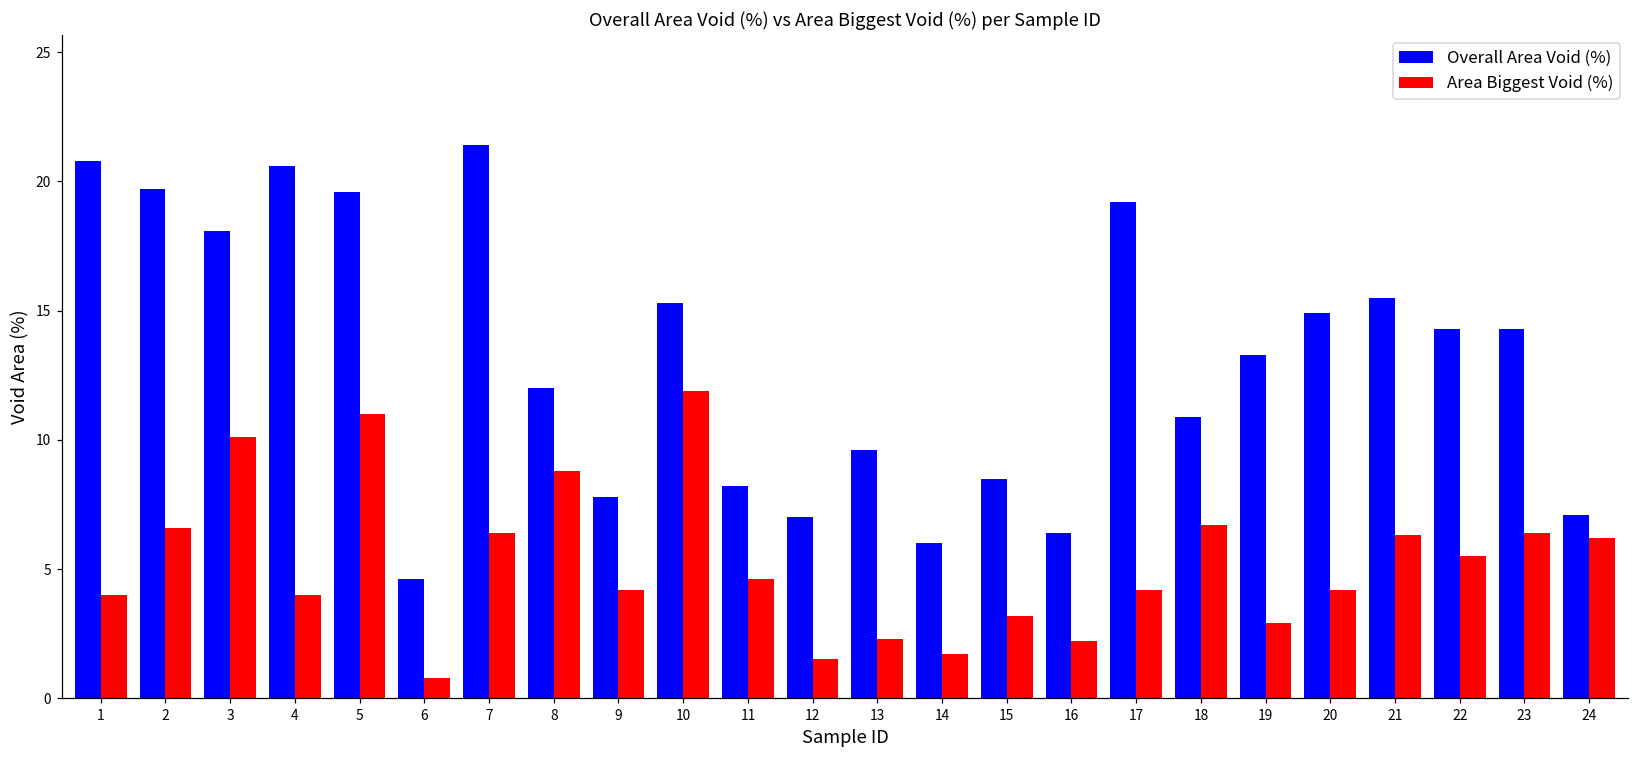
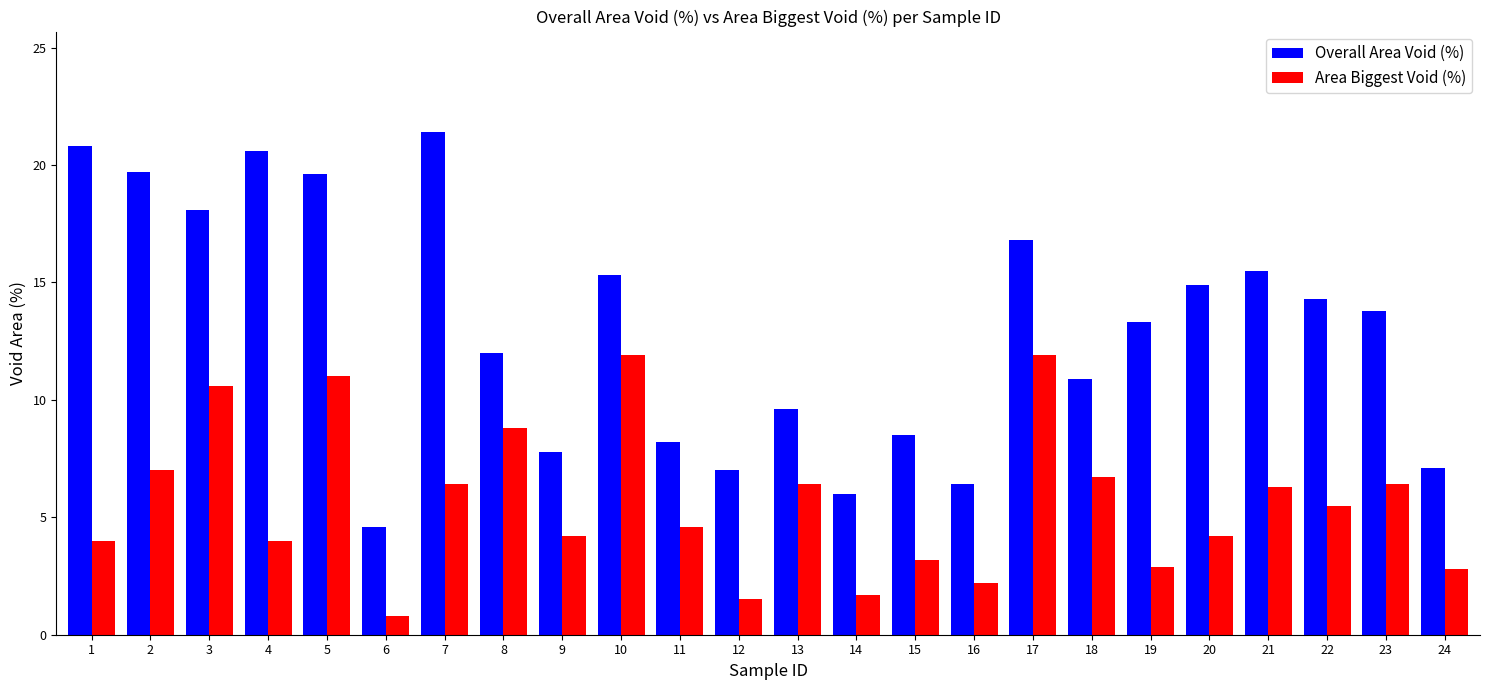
  {
    "Overall Area Void (%)": {
      "1": 20.8,
      "2": 19.7,
      "3": 18.1,
      "4": 20.6,
      "5": 19.6,
      "6": 4.6,
      "7": 21.4,
      "8": 12.0,
      "9": 7.8,
      "10": 15.3,
      "11": 8.2,
      "12": 7.0,
      "13": 9.6,
      "14": 6.0,
      "15": 8.5,
      "16": 6.4,
-     "17": 19.2,
+     "17": 16.8,
      "18": 10.9,
      "19": 13.3,
      "20": 14.9,
      "21": 15.5,
      "22": 14.3,
-     "23": 14.3,
+     "23": 13.8,
      "24": 7.1
    },
    "Area Biggest Void (%)": {
      "1": 4.0,
-     "2": 6.6,
-     "3": 10.1,
+     "2": 7.0,
+     "3": 10.6,
      "4": 4.0,
      "5": 11.0,
      "6": 0.8,
      "7": 6.4,
      "8": 8.8,
      "9": 4.2,
      "10": 11.9,
      "11": 4.6,
      "12": 1.5,
-     "13": 2.3,
+     "13": 6.4,
      "14": 1.7,
      "15": 3.2,
      "16": 2.2,
-     "17": 4.2,
+     "17": 11.9,
      "18": 6.7,
      "19": 2.9,
      "20": 4.2,
      "21": 6.3,
      "22": 5.5,
      "23": 6.4,
-     "24": 6.2
+     "24": 2.8
    }
  }
